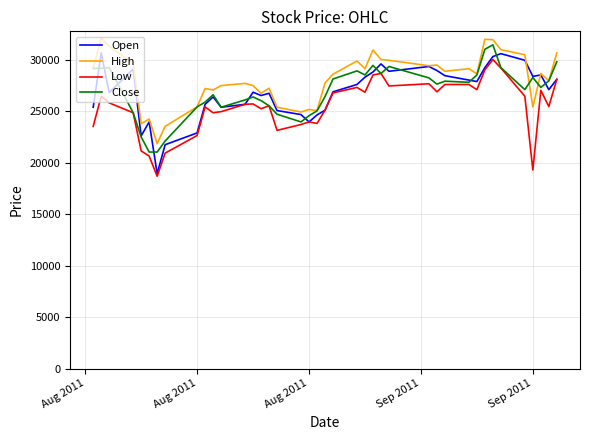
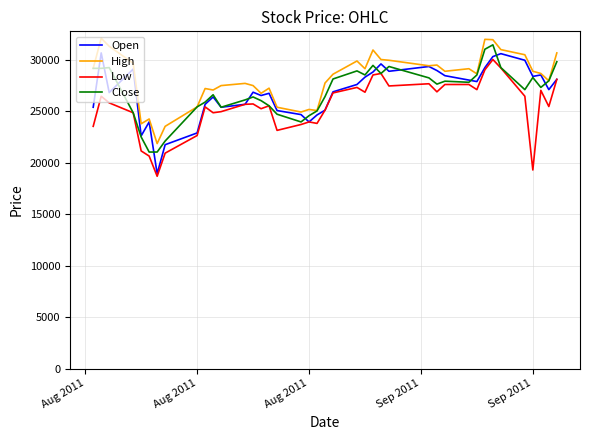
  {
    "High": {
-     "Sep 2011": 25400
+     "Sep 2011": 28900
    },
    "Low": {
      "Sep 2011": 19300
    }
  }
